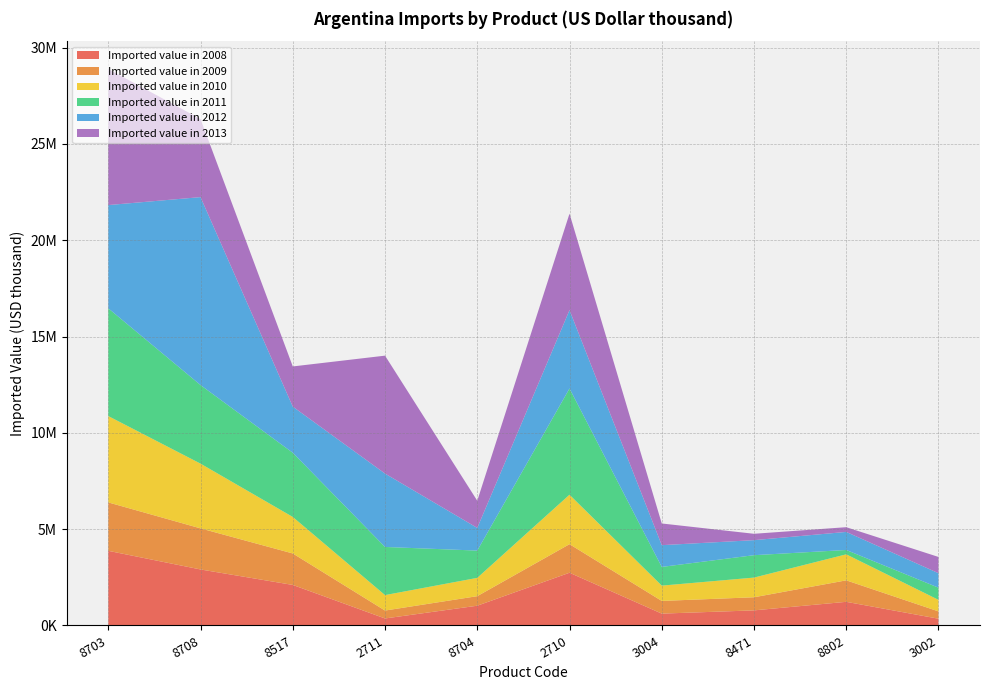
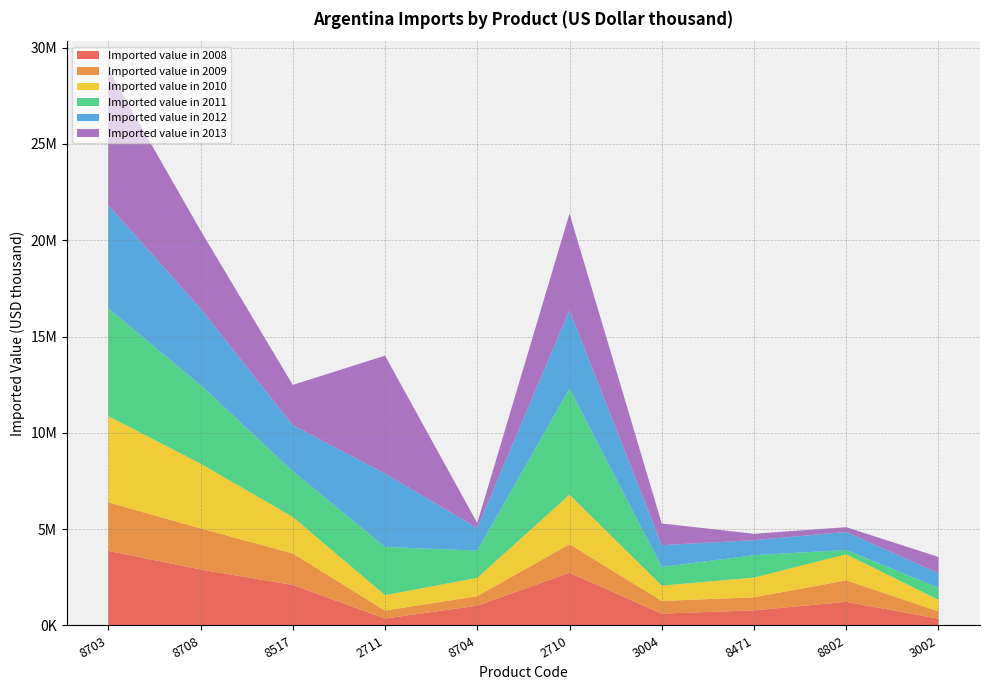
  {
    "Imported value in 2010": {
      "8703": 4500000,
      "8708": 3400000,
      "8517": 1900000,
      "2711": 800000,
      "8704": 1000000,
      "2710": 2600000,
      "3004": 800000,
      "8471": 1000000,
      "8802": 1400000,
      "3002": 600000
    },
    "Imported value in 2011": {
      "8703": 5600000,
      "8708": 4100000,
-     "8517": 3300000,
+     "8517": 2400000,
      "2711": 2500000,
      "8704": 1400000,
      "2710": 5500000,
      "3004": 1000000,
      "8471": 1200000,
      "8802": 200000,
      "3002": 600000
    },
    "Imported value in 2012": {
      "8703": 5400000,
-     "8708": 9800000,
+     "8708": 4000000,
      "8517": 2400000,
      "2711": 3800000,
      "8704": 1200000,
      "2710": 4100000,
      "3004": 1100000,
      "8471": 800000,
      "8802": 900000,
      "3002": 800000
    },
    "Imported value in 2013": {
      "8517": 2100000,
      "2711": 6100000,
-     "8704": 1400000,
+     "8704": 300000,
      "2710": 5000000,
      "3004": 1100000,
      "8471": 300000,
      "8802": 200000,
      "3002": 800000
    }
  }
